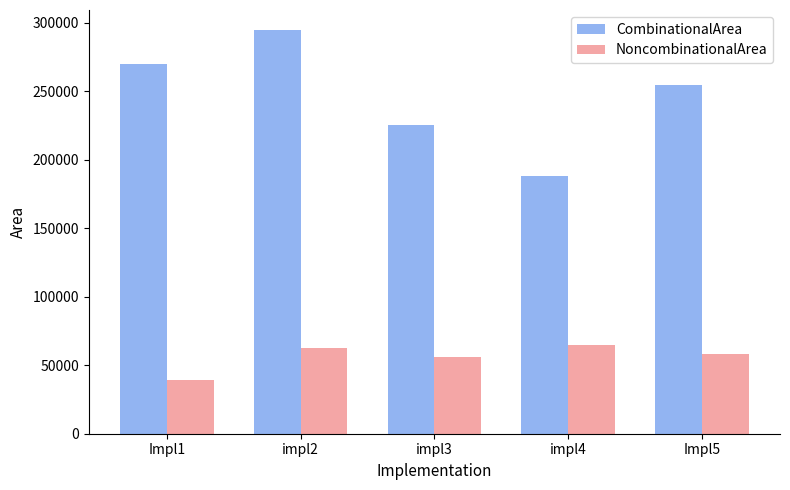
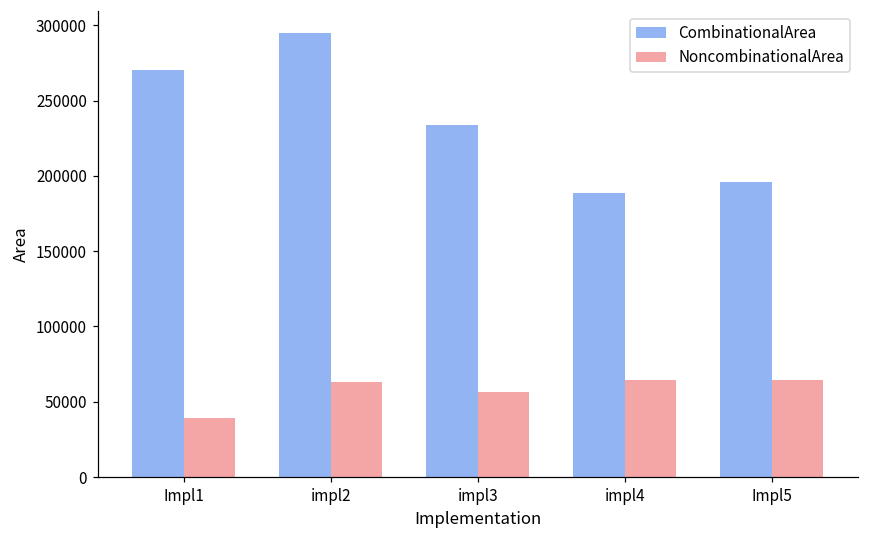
  {
    "CombinationalArea": {
      "Impl1": 270000,
      "impl2": 295000,
-     "impl3": 226000,
+     "impl3": 234000,
      "impl4": 188000,
-     "Impl5": 255000
+     "Impl5": 196000
    },
    "NoncombinationalArea": {
      "Impl1": 39000,
      "impl2": 63000,
      "impl3": 56000,
      "impl4": 64000,
-     "Impl5": 58000
+     "Impl5": 64000
    }
  }
